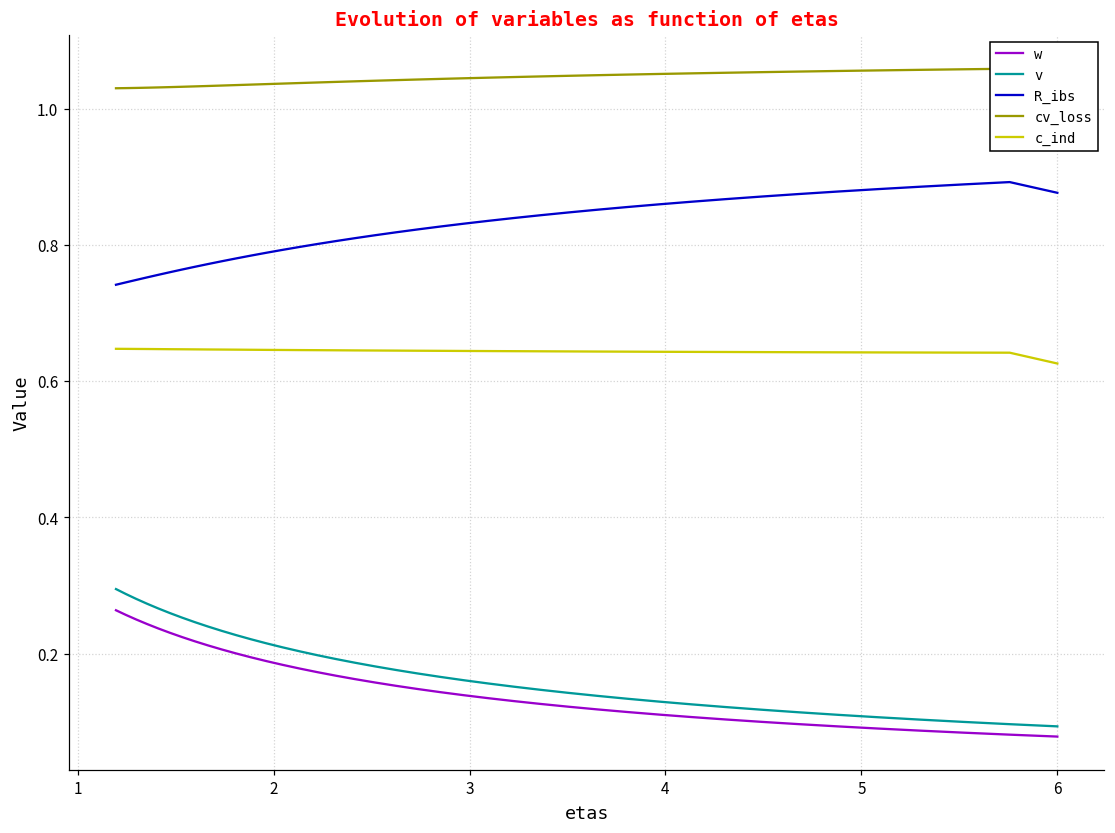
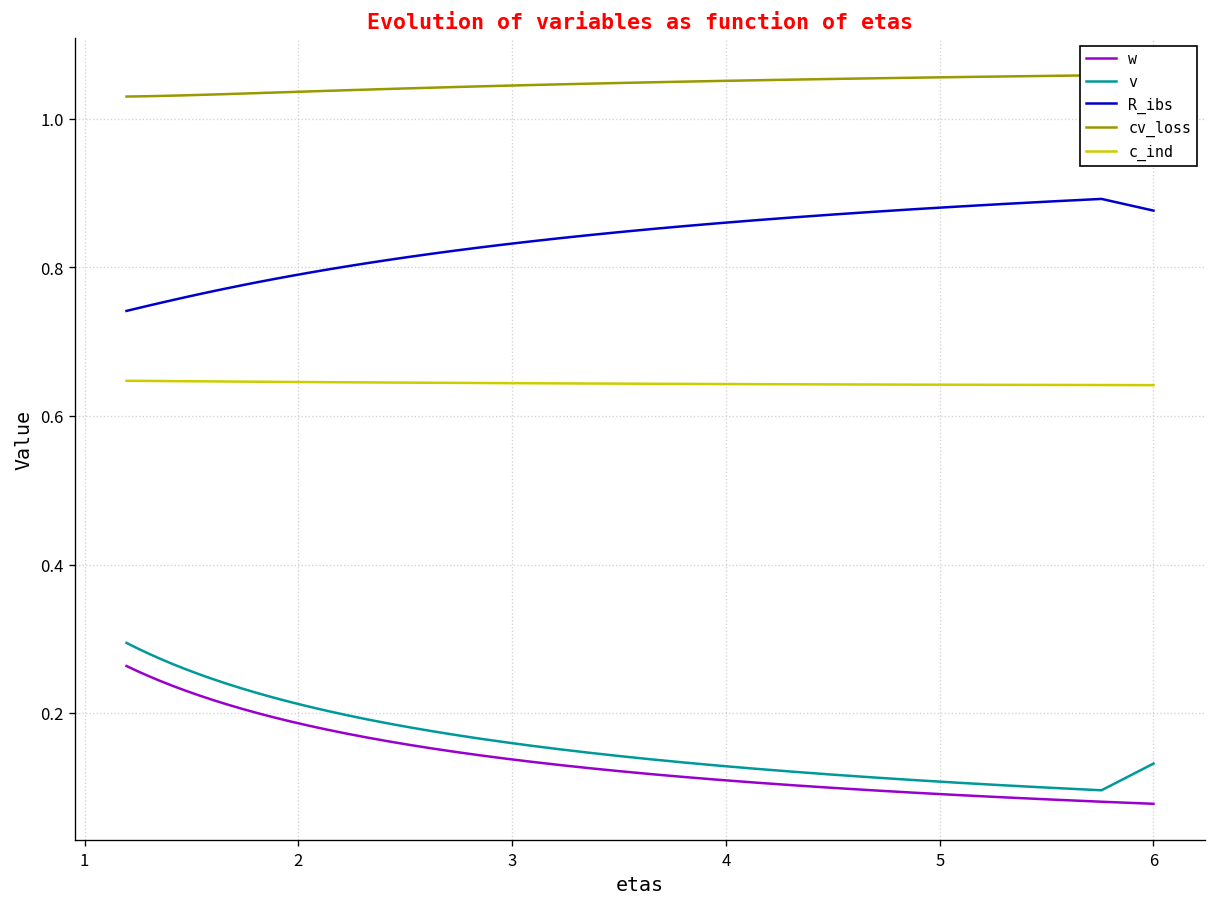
  {
    "w": {
      "6": 0.08
    },
    "v": {
-     "6": 0.09
+     "6": 0.13
    },
    "R_ibs": {
      "6": 0.88
    },
    "c_ind": {
-     "6": 0.63
+     "6": 0.64
    }
  }
